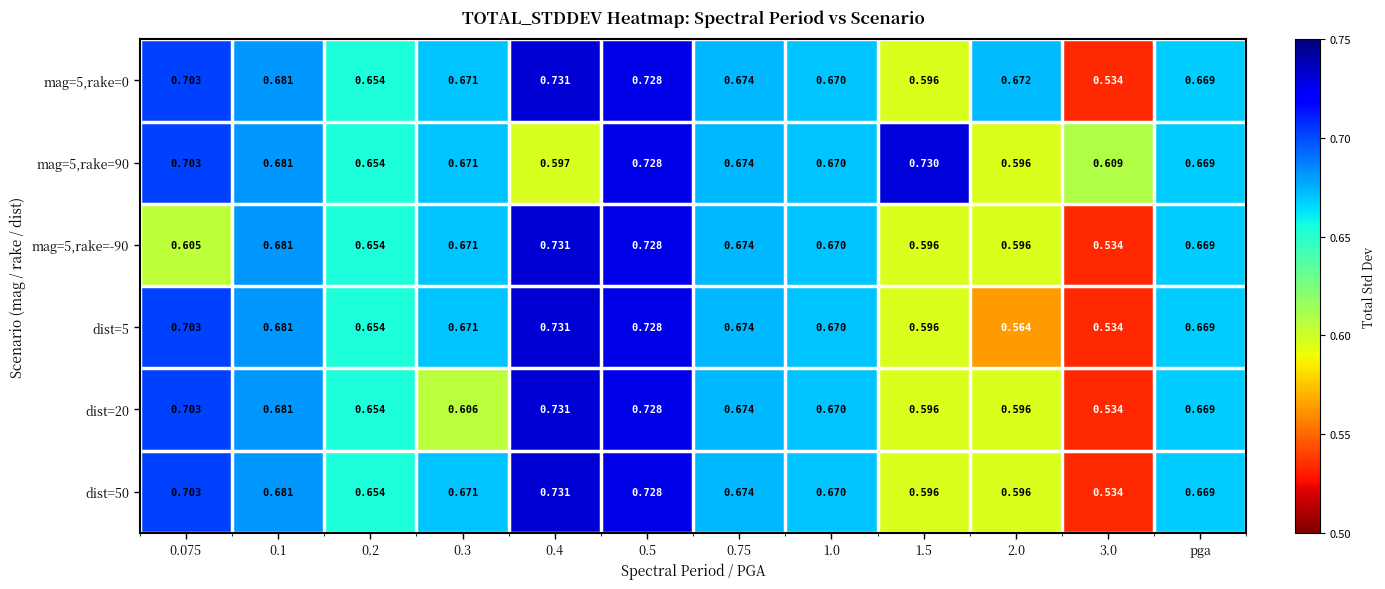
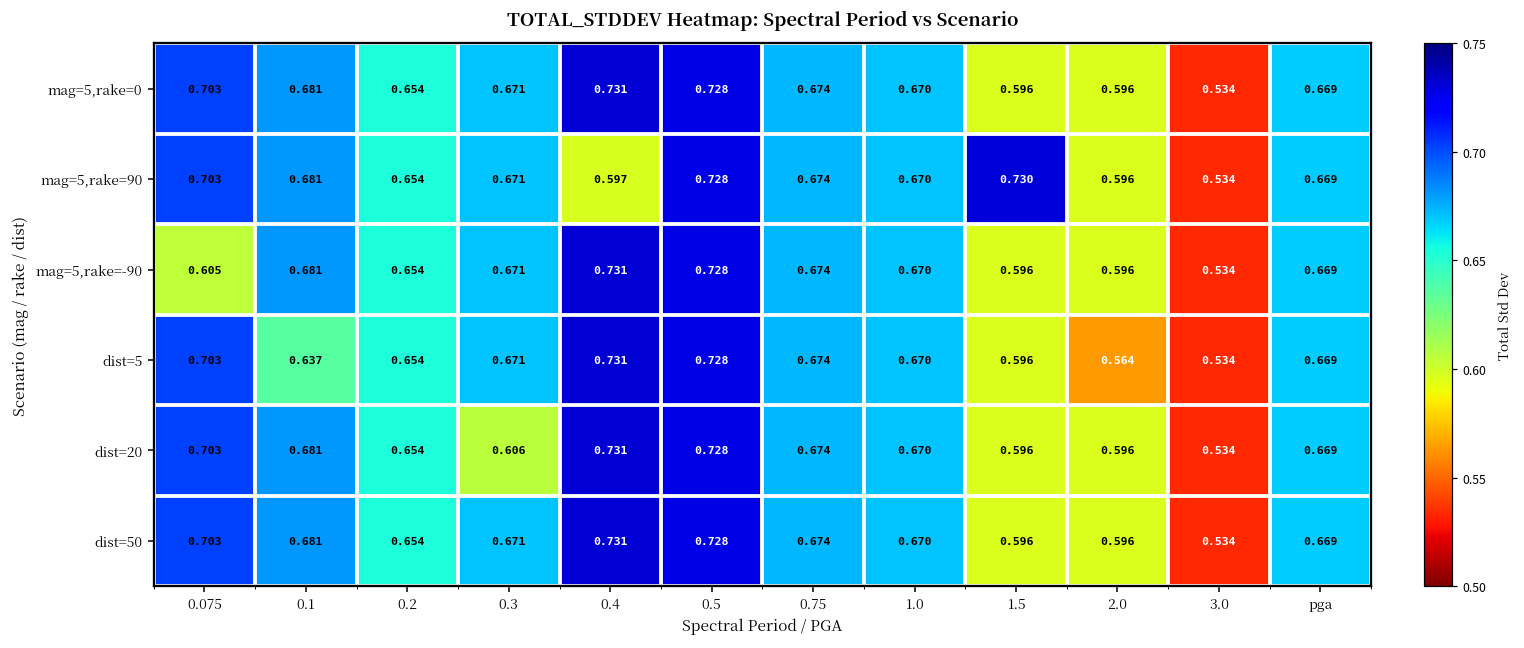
  {
    "mag=5,rake=0": {
      "0.075": 0.703,
      "0.1": 0.681,
      "0.2": 0.654,
      "0.3": 0.671,
      "0.4": 0.731,
      "0.5": 0.728,
      "0.75": 0.674,
      "1.0": 0.670,
      "1.5": 0.596,
-     "2.0": 0.672,
+     "2.0": 0.596,
      "3.0": 0.534,
      "pga": 0.669
    },
    "mag=5,rake=90": {
      "0.075": 0.703,
      "0.1": 0.681,
      "0.2": 0.654,
      "0.3": 0.671,
      "0.4": 0.597,
      "0.5": 0.728,
      "0.75": 0.674,
      "1.0": 0.670,
      "1.5": 0.730,
      "2.0": 0.596,
-     "3.0": 0.609,
+     "3.0": 0.534,
      "pga": 0.669
    },
    "mag=5,rake=-90": {
      "0.075": 0.605,
      "0.1": 0.681,
      "0.2": 0.654,
      "0.3": 0.671,
      "0.4": 0.731,
      "0.5": 0.728,
      "0.75": 0.674,
      "1.0": 0.670,
      "1.5": 0.596,
      "2.0": 0.596,
      "3.0": 0.534,
      "pga": 0.669
    },
    "dist=5": {
      "0.075": 0.703,
-     "0.1": 0.681,
+     "0.1": 0.637,
      "0.2": 0.654,
      "0.3": 0.671,
      "0.4": 0.731,
      "0.5": 0.728,
      "0.75": 0.674,
      "1.0": 0.670,
      "1.5": 0.596,
      "2.0": 0.564,
      "3.0": 0.534,
      "pga": 0.669
    },
    "dist=20": {
      "0.075": 0.703,
      "0.1": 0.681,
      "0.2": 0.654,
      "0.3": 0.606,
      "0.4": 0.731,
      "0.5": 0.728,
      "0.75": 0.674,
      "1.0": 0.670,
      "1.5": 0.596,
      "2.0": 0.596,
      "3.0": 0.534,
      "pga": 0.669
    },
    "dist=50": {
      "0.075": 0.703,
      "0.1": 0.681,
      "0.2": 0.654,
      "0.3": 0.671,
      "0.4": 0.731,
      "0.5": 0.728,
      "0.75": 0.674,
      "1.0": 0.670,
      "1.5": 0.596,
      "2.0": 0.596,
      "3.0": 0.534,
      "pga": 0.669
    }
  }
